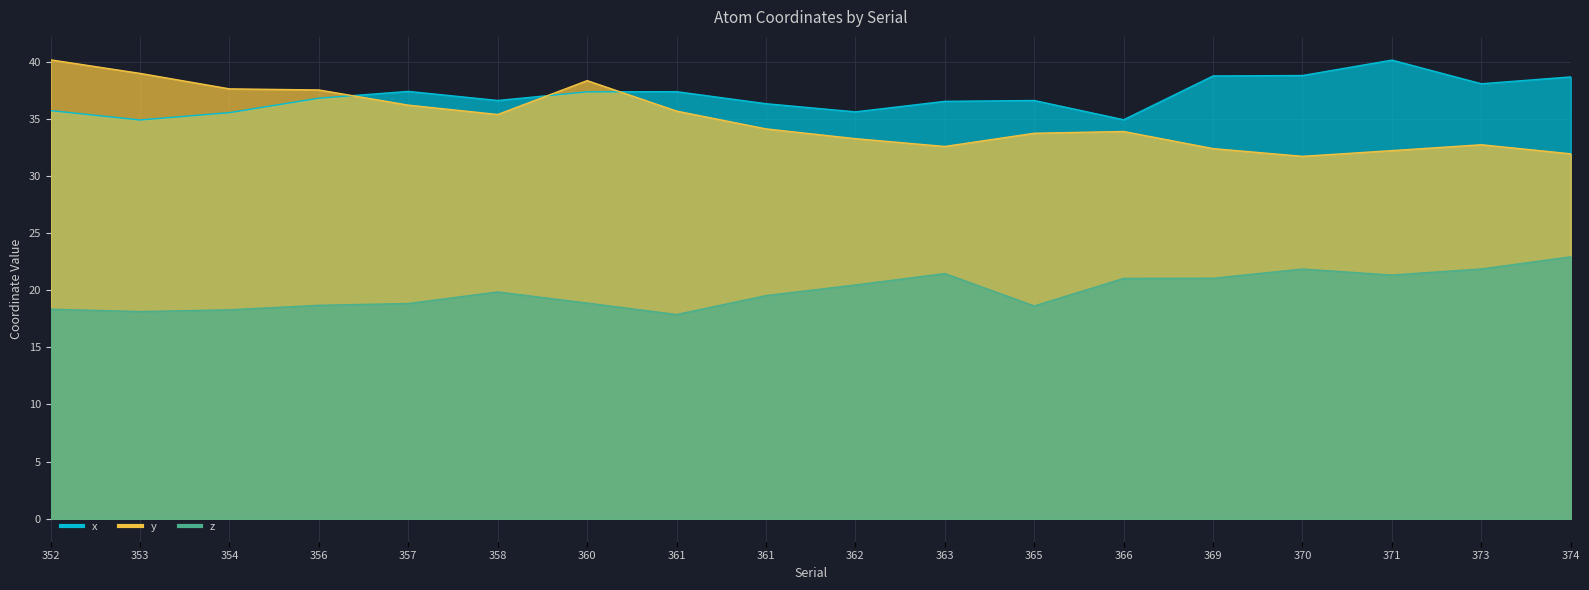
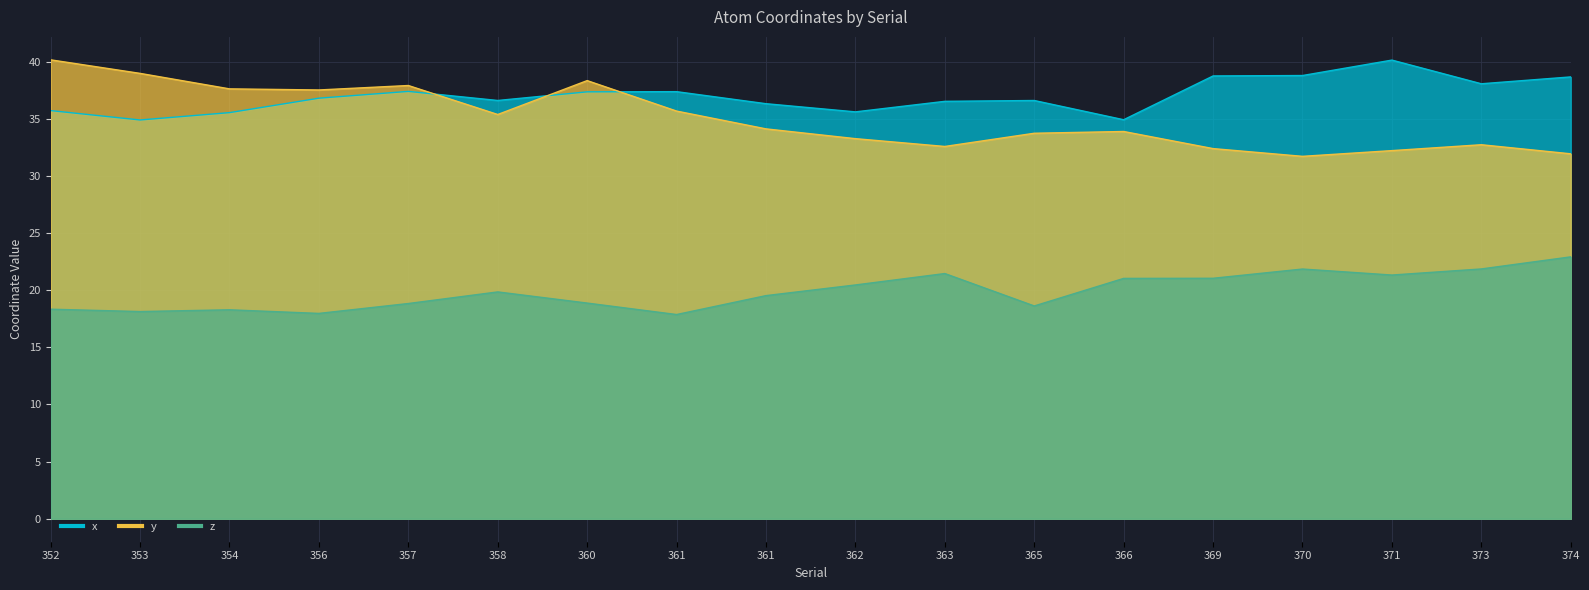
  {
    "x": {
      "352": 35.7,
      "353": 34.9,
      "354": 35.5,
      "356": 36.8,
      "357": 37.4,
      "358": 36.6,
      "360": 37.4,
      "362": 35.6,
      "363": 36.5,
      "365": 36.6,
      "366": 34.9,
      "369": 38.7,
      "370": 38.8,
      "371": 40.1,
      "373": 38.1,
      "374": 38.7
    },
    "y": {
      "352": 40.2,
      "353": 39.0,
      "354": 37.6,
      "356": 37.5,
-     "357": 36.2,
+     "357": 37.9,
      "358": 35.4,
      "360": 38.3,
      "362": 33.3,
      "363": 32.6,
      "365": 33.7,
      "366": 33.9,
      "369": 32.4,
      "370": 31.7,
      "371": 32.2,
      "373": 32.7,
      "374": 31.9
    },
    "z": {
      "352": 18.3,
      "353": 18.1,
      "354": 18.3,
-     "356": 18.7,
+     "356": 18.0,
      "357": 18.8,
      "358": 19.9,
      "360": 18.9,
      "362": 20.5,
      "363": 21.5,
      "365": 18.6,
      "366": 21.0,
      "369": 21.0,
      "370": 21.9,
      "371": 21.3,
      "373": 21.9,
      "374": 22.9
    }
  }
